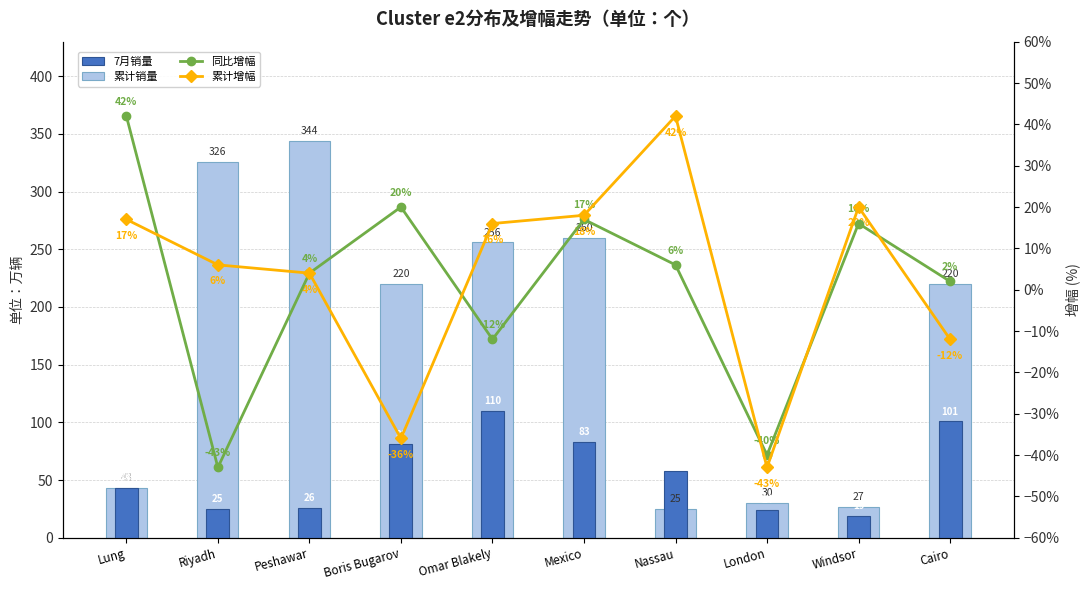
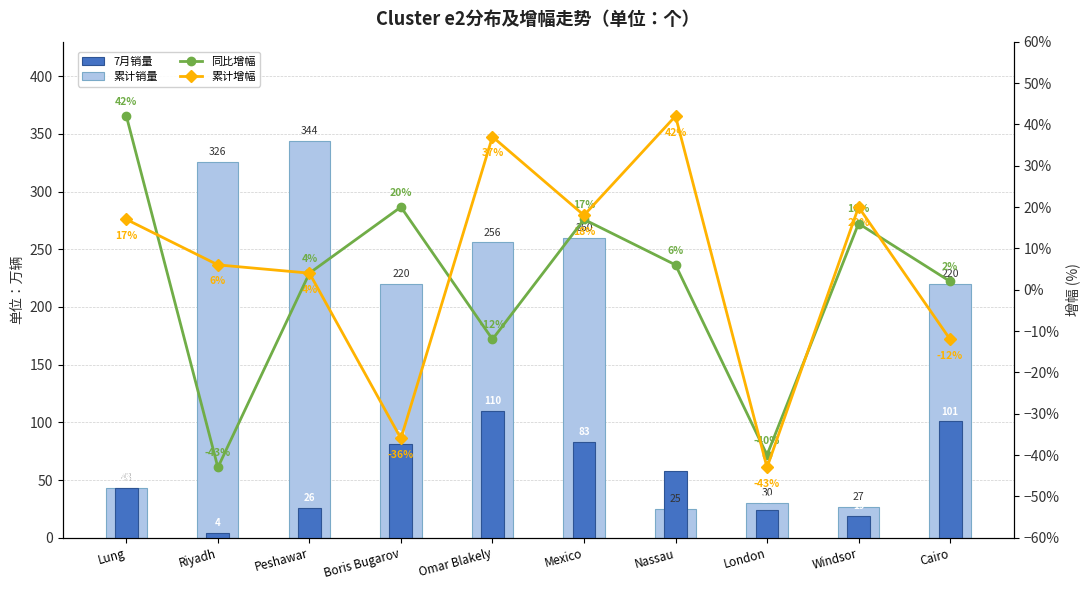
  {
    "累计销量": {
      "Lung": "43",
      "Riyadh": "326",
      "Peshawar": "344",
      "Boris Bugarov": "220",
      "London": "30",
      "Windsor": "27"
    },
    "7月销量": {
      "Lung": "43",
-     "Riyadh": "25"
+     "Riyadh": "4"
    },
    "同比增幅": {
      "Lung": "42%",
      "Riyadh": "-43%",
      "Boris Bugarov": "20%",
      "Omar Blakely": "-12%",
      "Mexico": "17%",
      "Nassau": "6%",
      "London": "-40%"
    },
    "累计增幅": {
      "Lung": "17%",
      "Riyadh": "6%",
      "Boris Bugarov": "-36%",
-     "Omar Blakely": "16%",
+     "Omar Blakely": "37%",
      "Nassau": "42%",
      "London": "-43%",
      "Cairo": "-12%"
    }
  }
